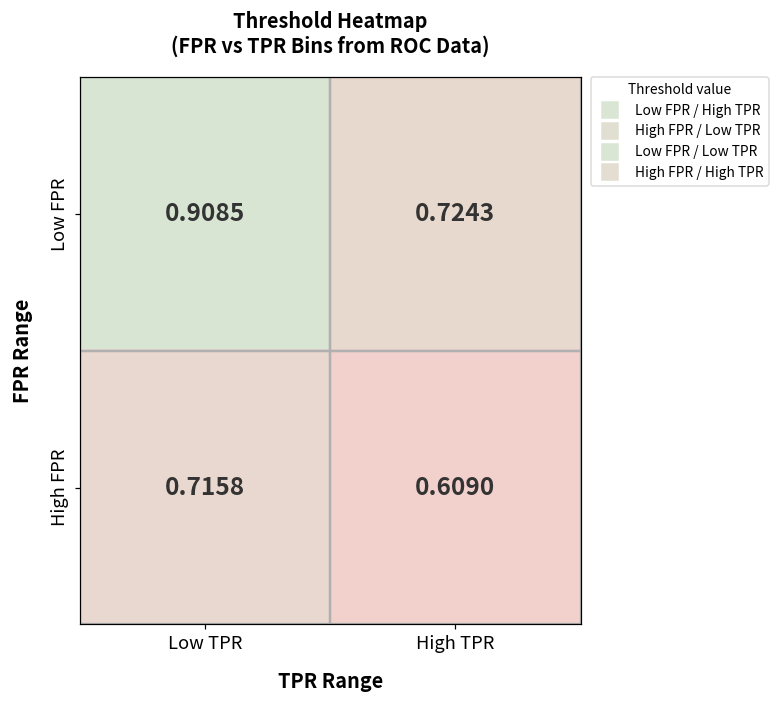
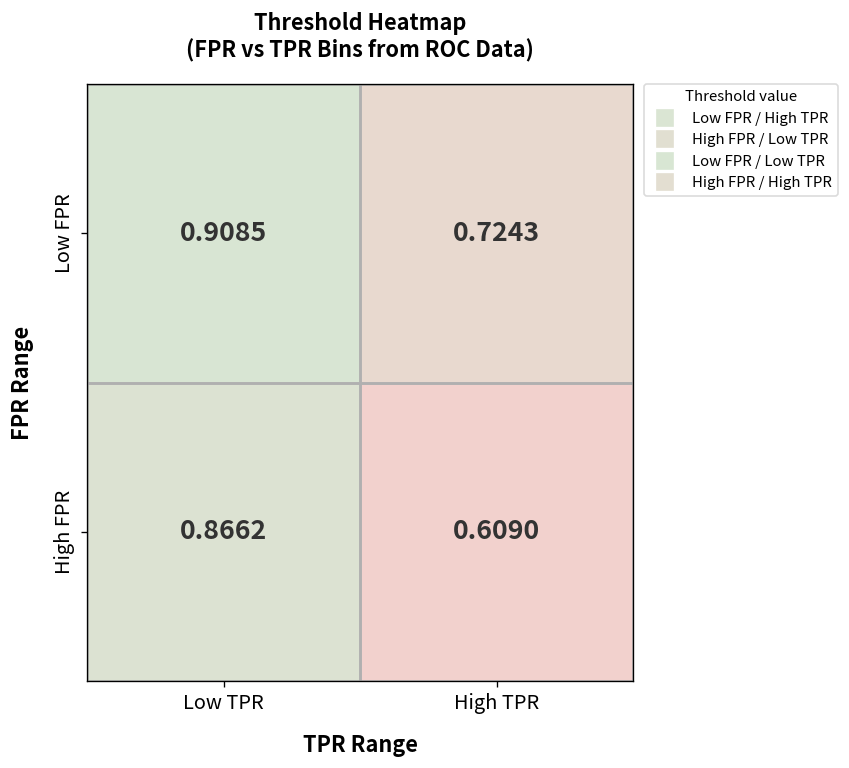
  {
    "Low FPR": {
      "Low TPR": 0.9085,
      "High TPR": 0.7243
    },
    "High FPR": {
-     "Low TPR": 0.7158,
+     "Low TPR": 0.8662,
      "High TPR": 0.6090
    }
  }
